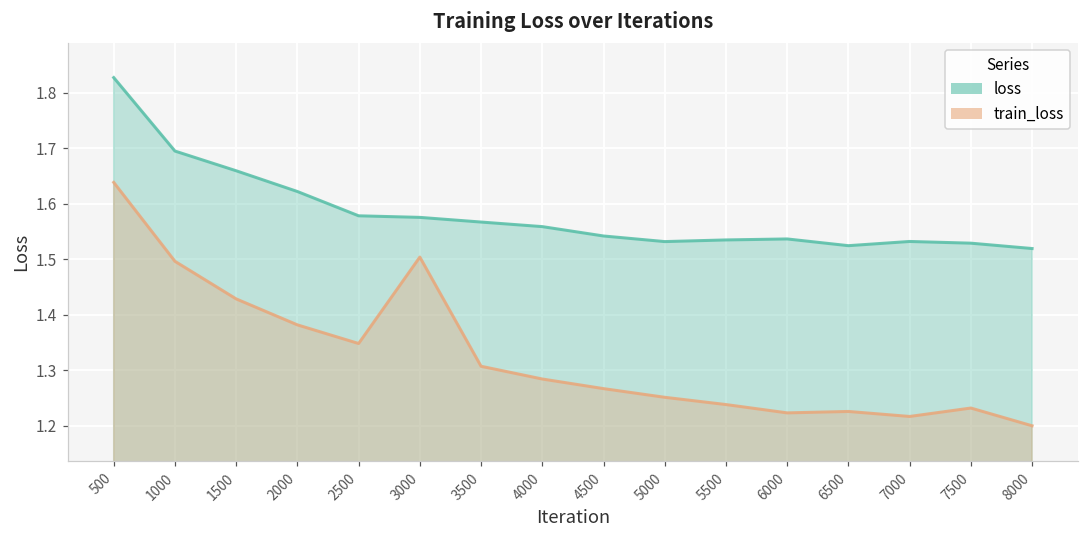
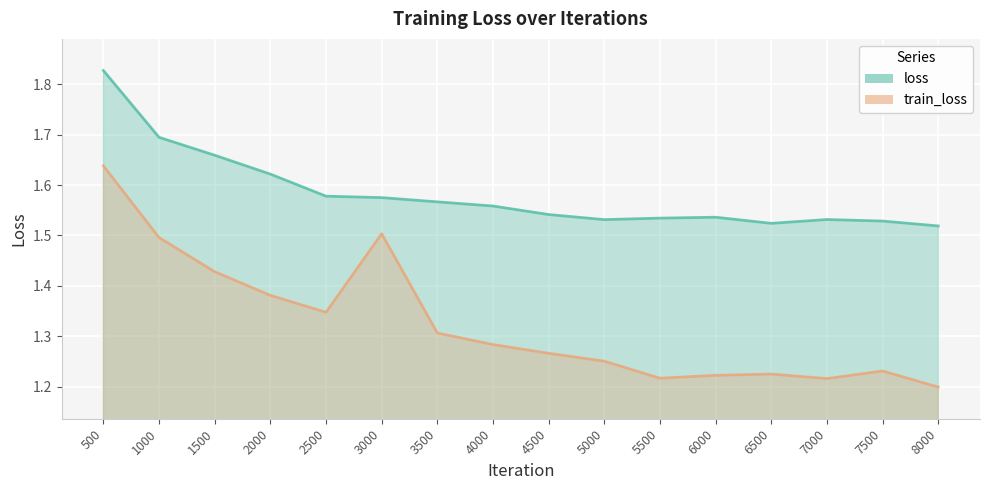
  {
    "loss": {
      "500": 1.83,
      "1000": 1.69,
      "1500": 1.66,
      "2000": 1.62,
      "2500": 1.58,
      "3000": 1.58,
      "3500": 1.57,
      "4000": 1.56,
      "4500": 1.54,
      "5000": 1.53,
      "5500": 1.53,
      "6000": 1.54,
      "6500": 1.52,
      "7000": 1.53,
      "7500": 1.53,
      "8000": 1.52
    },
    "train_loss": {
      "500": 1.64,
      "1000": 1.50,
      "1500": 1.43,
      "2000": 1.38,
      "2500": 1.35,
      "3000": 1.50,
      "3500": 1.31,
      "4000": 1.28,
      "4500": 1.27,
      "5000": 1.25,
-     "5500": 1.24,
+     "5500": 1.22,
      "6000": 1.22,
      "6500": 1.23,
      "7000": 1.22,
      "7500": 1.23,
      "8000": 1.20
    }
  }
